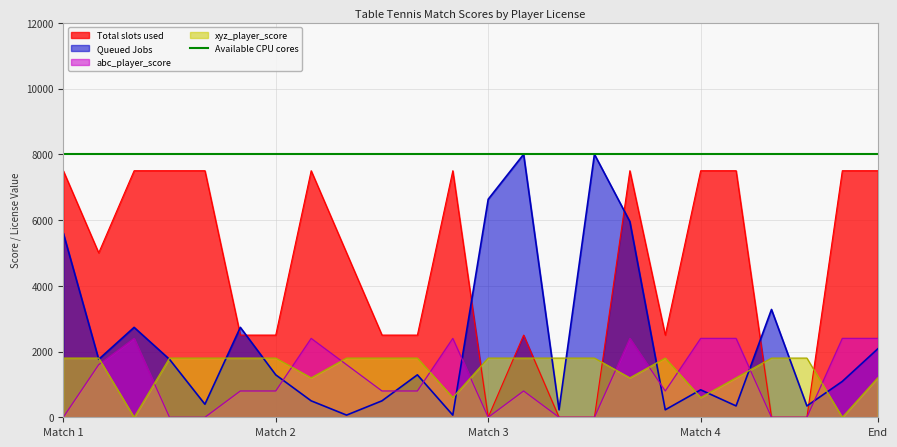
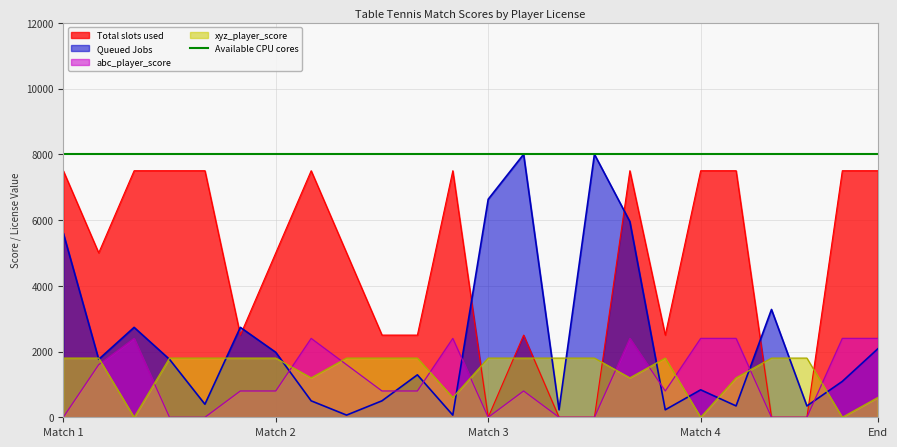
  {
    "Total slots used": {
      "Match 1": 7500,
-     "Match 2": 2500,
+     "Match 2": 5000,
      "Match 4": 7500,
      "End": 7500
    },
    "Queued Jobs": {
      "Match 1": 5600,
-     "Match 2": 1300,
+     "Match 2": 2000,
      "Match 3": 6600,
      "Match 4": 800,
      "End": 2100
    },
    "abc_player_score": {
      "Match 1": 0,
      "Match 2": 800,
      "Match 4": 2400,
      "End": 2400
    },
    "xyz_player_score": {
      "Match 1": 1800,
      "Match 2": 1800,
      "Match 3": 1800,
-     "Match 4": 600,
-     "End": 1200
+     "Match 4": 0,
+     "End": 600
    }
  }
